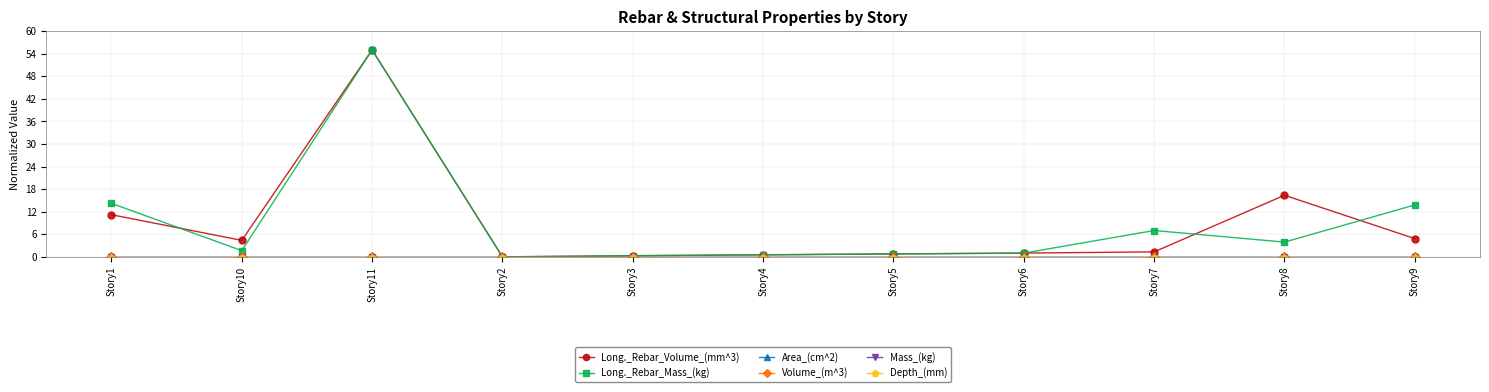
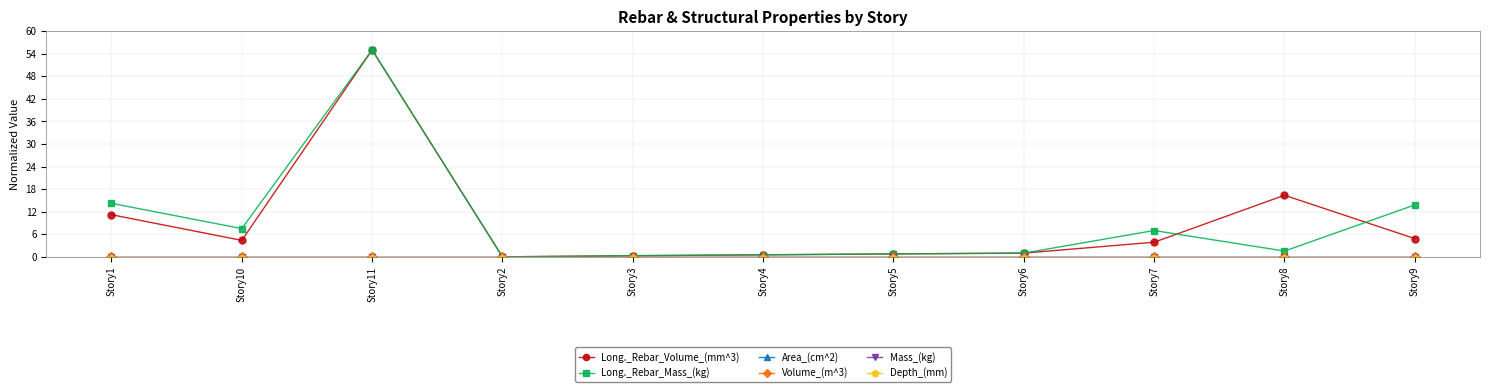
  {
    "Long._Rebar_Volume_(mm^3)": {
      "Story1": 11,
      "Story10": 4,
-     "Story7": 1,
+     "Story7": 4,
      "Story8": 16,
      "Story9": 5
    },
    "Long._Rebar_Mass_(kg)": {
      "Story1": 14,
-     "Story10": 2,
+     "Story10": 8,
      "Story7": 7,
-     "Story8": 4,
+     "Story8": 2,
      "Story9": 14
    },
    "Depth_(mm)": {
      "Story1": 0,
      "Story10": 0,
      "Story11": 0,
      "Story5": 0,
      "Story6": 0,
      "Story7": 0,
      "Story8": 0,
      "Story9": 0
    }
  }
